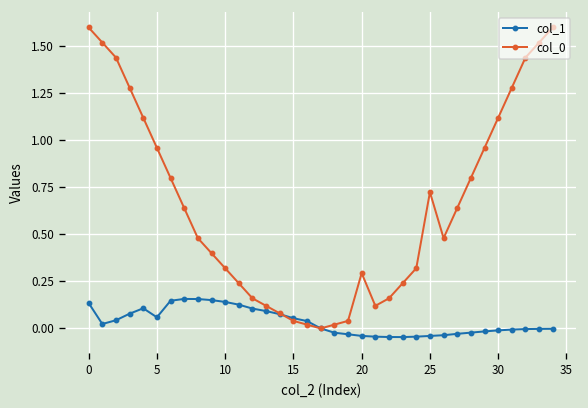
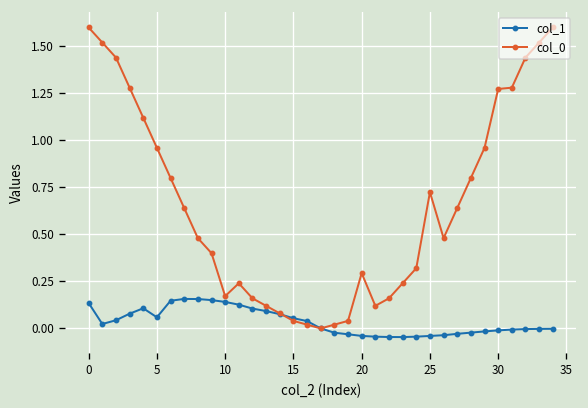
  {
    "col_1": {
      "0": 0.14,
      "5": 0.06,
      "10": 0.14,
      "20": -0.04,
      "25": -0.04,
      "30": -0.01
    },
    "col_0": {
      "0": 1.60,
      "5": 0.96,
-     "10": 0.32,
+     "10": 0.17,
      "20": 0.29,
      "25": 0.72,
-     "30": 1.12
+     "30": 1.27
    }
  }
